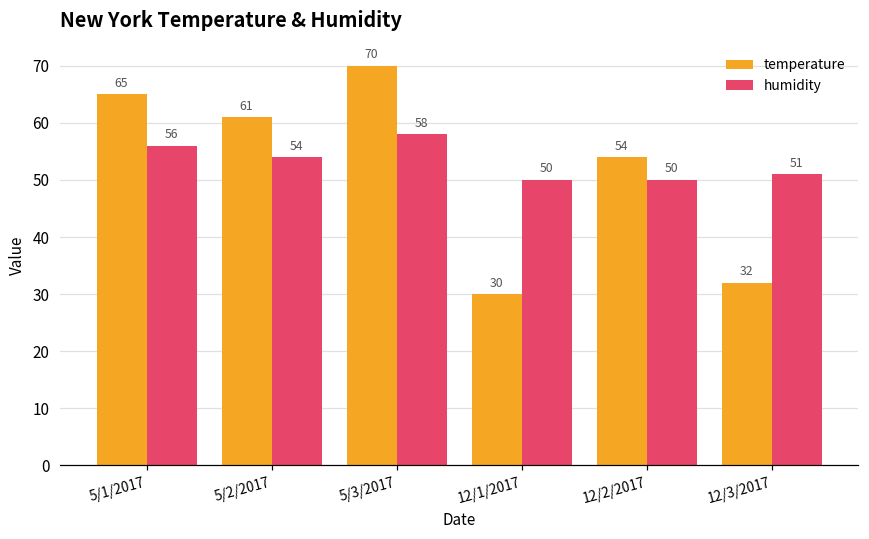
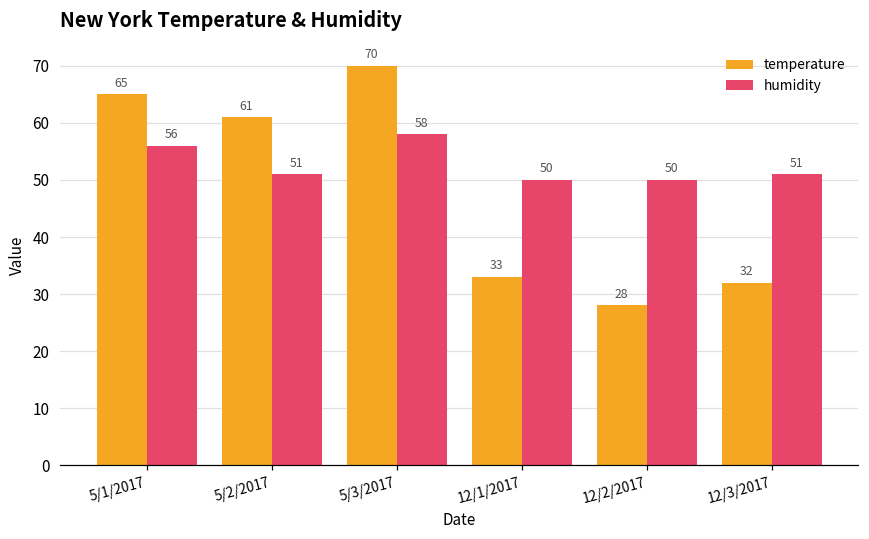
  {
    "temperature": {
      "5/1/2017": 65,
      "5/2/2017": 61,
      "5/3/2017": 70,
-     "12/1/2017": 30,
-     "12/2/2017": 54,
+     "12/1/2017": 33,
+     "12/2/2017": 28,
      "12/3/2017": 32
    },
    "humidity": {
      "5/1/2017": 56,
-     "5/2/2017": 54,
+     "5/2/2017": 51,
      "5/3/2017": 58,
      "12/1/2017": 50,
      "12/2/2017": 50,
      "12/3/2017": 51
    }
  }
